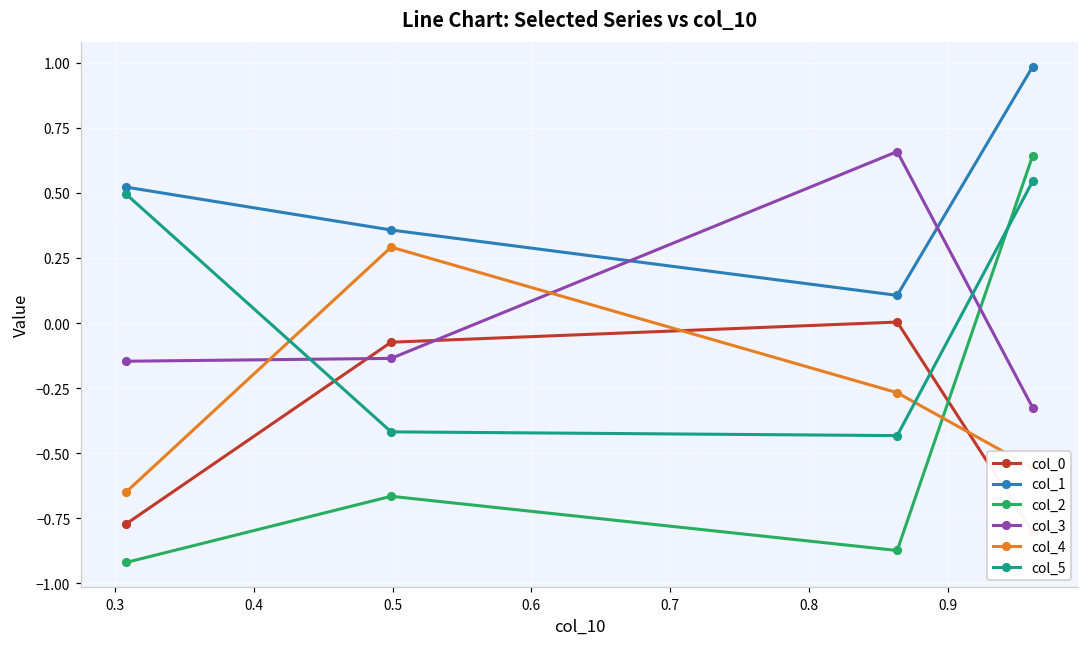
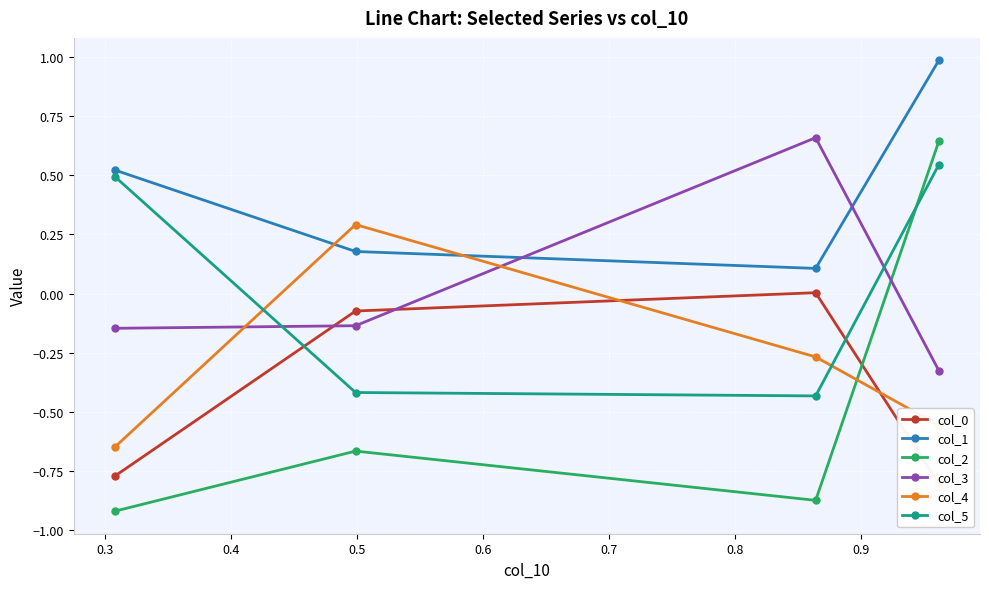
  {
    "col_0": {
      "0.5": -0.07
    },
    "col_1": {
-     "0.5": 0.36
+     "0.5": 0.18
    },
    "col_3": {
      "0.5": -0.14
    },
    "col_4": {
      "0.5": 0.29
    }
  }
